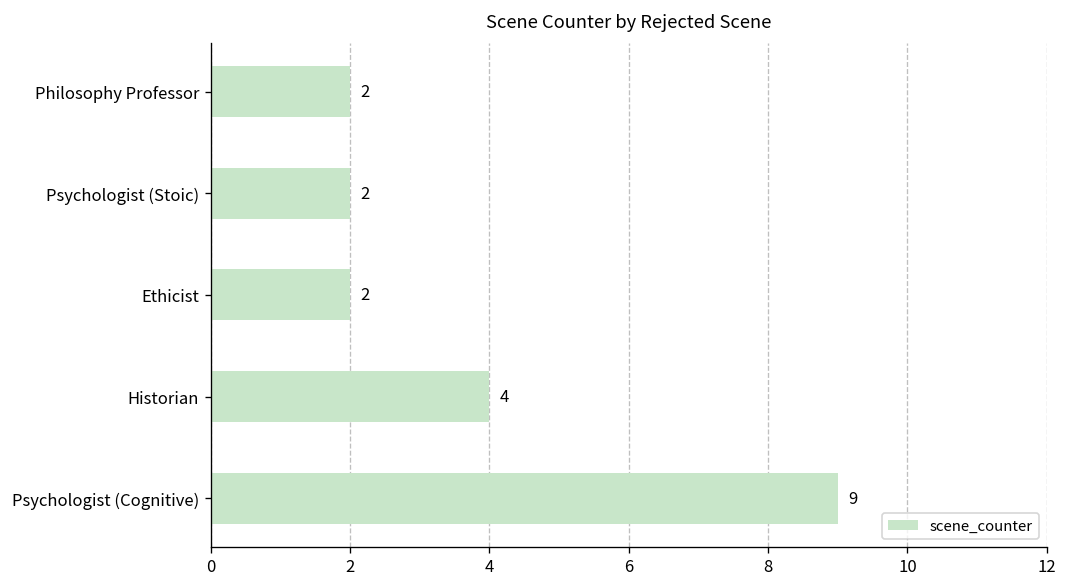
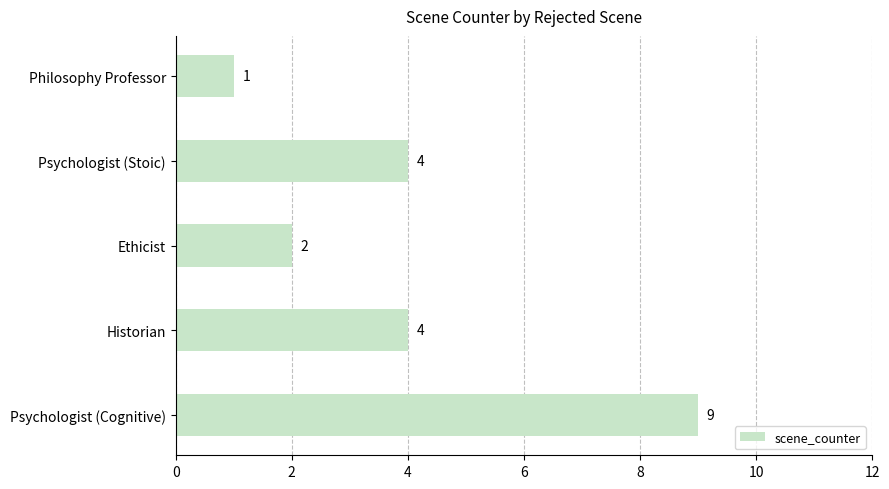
  {
-   "Philosophy Professor": 2,
-   "Psychologist (Stoic)": 2,
+   "Philosophy Professor": 1,
+   "Psychologist (Stoic)": 4,
    "Ethicist": 2,
    "Historian": 4,
    "Psychologist (Cognitive)": 9
  }
